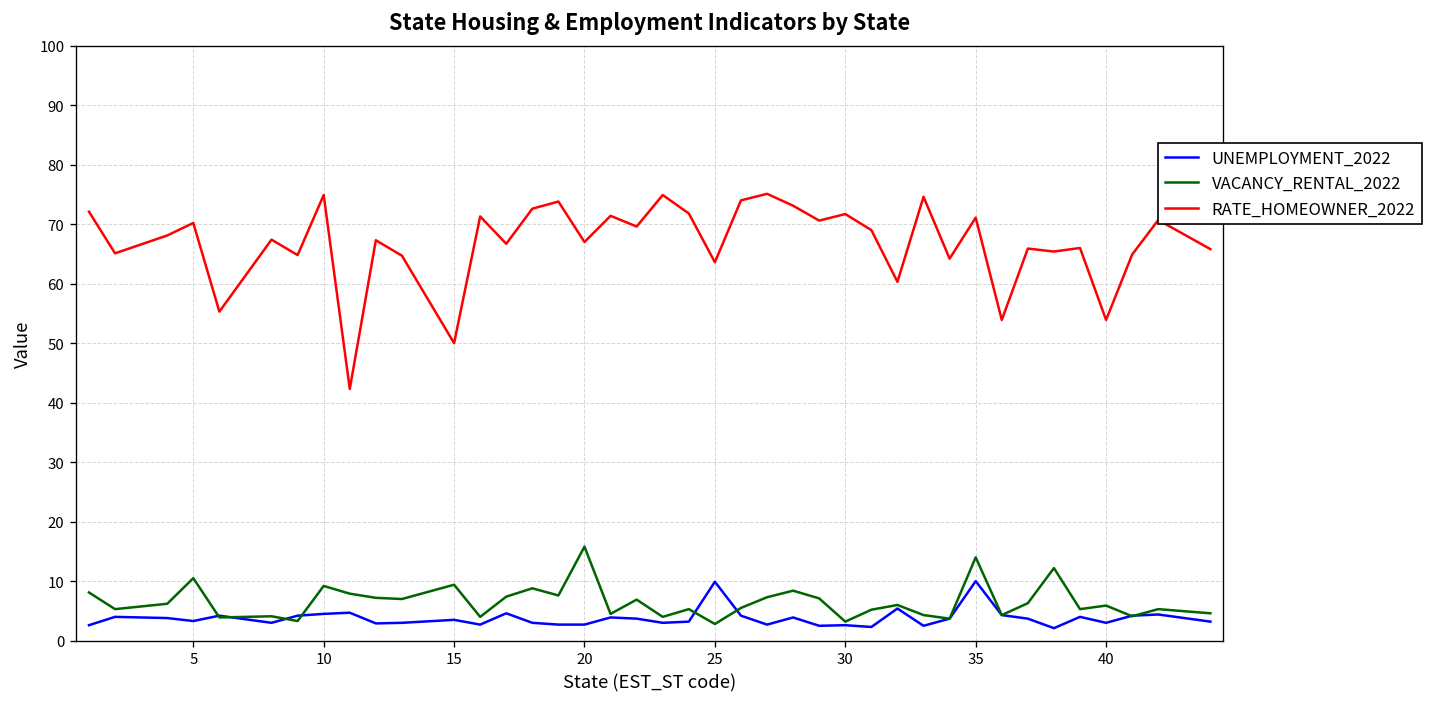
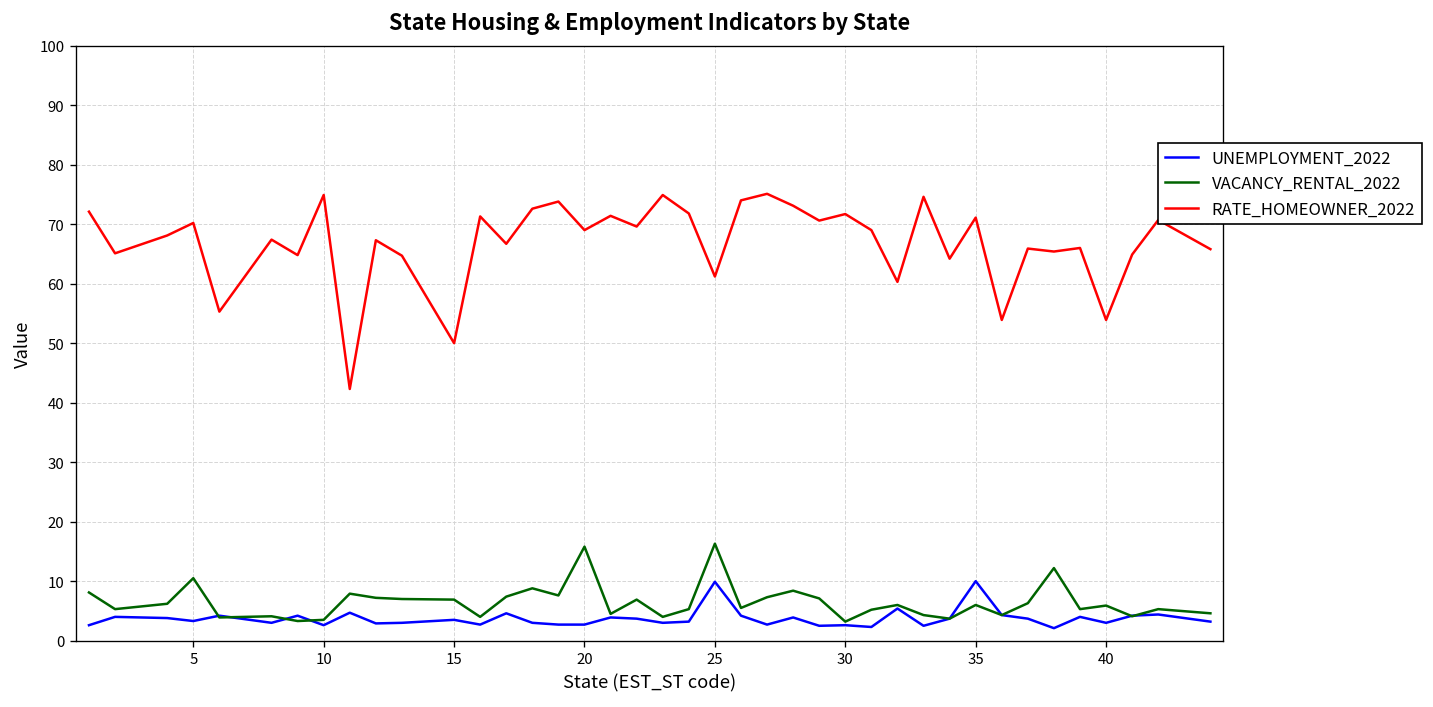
  {
    "UNEMPLOYMENT_2022": {
      "5": 3,
-     "10": 5,
+     "10": 3,
      "15": 4,
      "20": 3,
      "25": 10,
      "30": 3,
      "35": 10,
      "40": 3
    },
    "VACANCY_RENTAL_2022": {
      "5": 11,
-     "10": 9,
-     "15": 9,
+     "10": 4,
+     "15": 7,
      "20": 16,
-     "25": 3,
+     "25": 16,
      "30": 3,
-     "35": 14,
+     "35": 6,
      "40": 6
    },
    "RATE_HOMEOWNER_2022": {
      "5": 70,
      "10": 75,
      "15": 50,
-     "20": 67,
-     "25": 64,
+     "20": 69,
+     "25": 61,
      "30": 72,
      "35": 71,
      "40": 54
    }
  }
